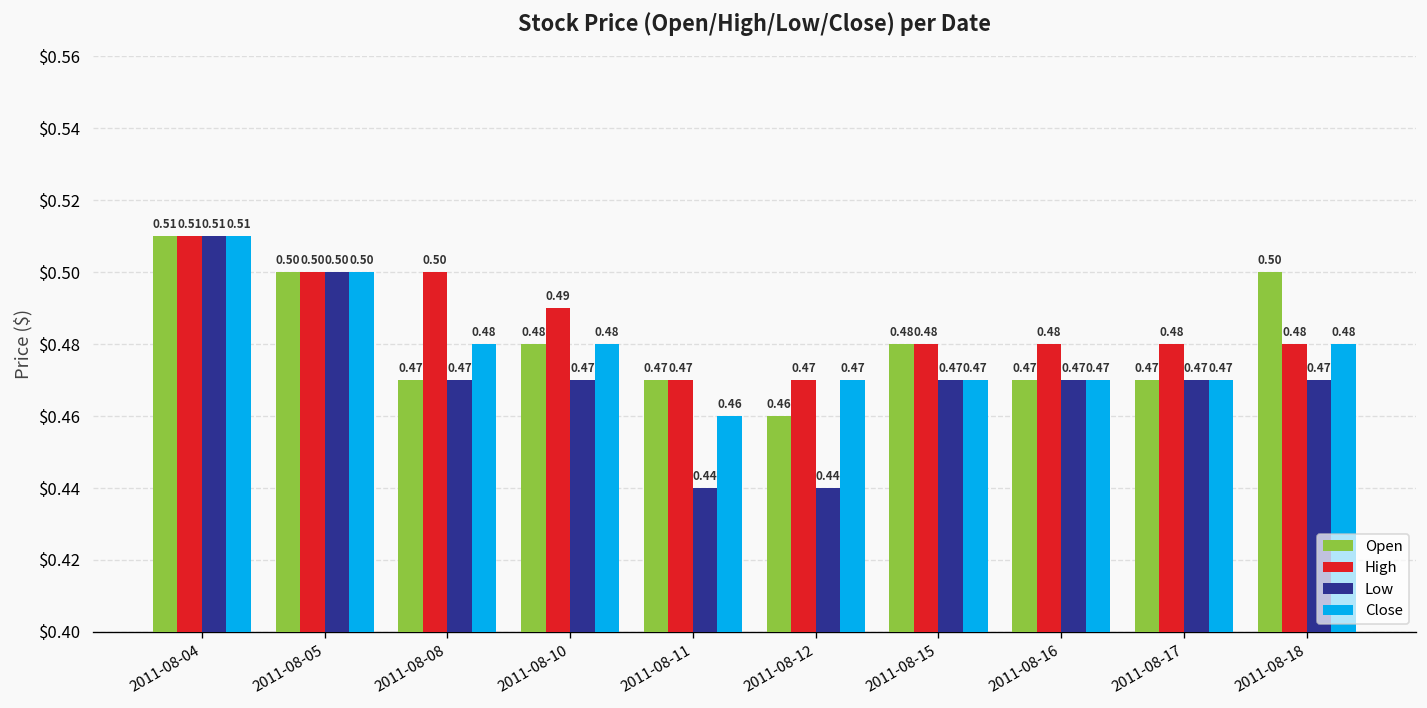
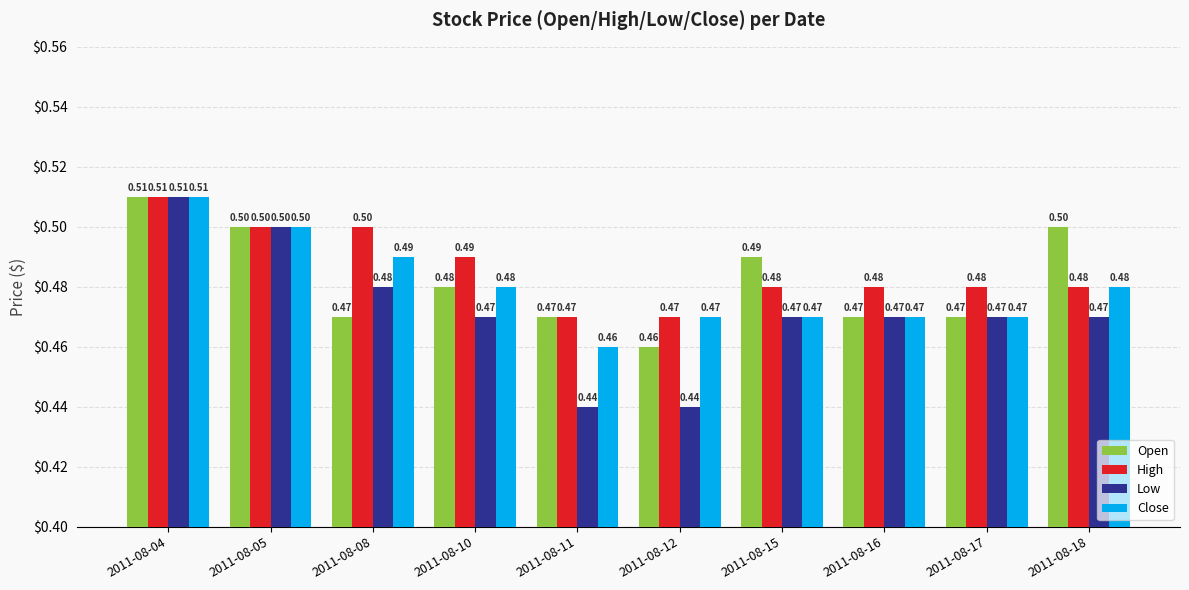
  {
    "Open": {
      "2011-08-04": 0.51,
      "2011-08-05": 0.50,
      "2011-08-08": 0.47,
      "2011-08-10": 0.48,
      "2011-08-11": 0.47,
      "2011-08-12": 0.46,
-     "2011-08-15": 0.48,
+     "2011-08-15": 0.49,
      "2011-08-16": 0.47,
      "2011-08-17": 0.47,
      "2011-08-18": 0.50
    },
    "High": {
      "2011-08-04": 0.51,
      "2011-08-05": 0.50,
      "2011-08-08": 0.50,
      "2011-08-10": 0.49,
      "2011-08-11": 0.47,
      "2011-08-12": 0.47,
      "2011-08-15": 0.48,
      "2011-08-16": 0.48,
      "2011-08-17": 0.48,
      "2011-08-18": 0.48
    },
    "Low": {
      "2011-08-04": 0.51,
      "2011-08-05": 0.50,
-     "2011-08-08": 0.47,
+     "2011-08-08": 0.48,
      "2011-08-10": 0.47,
      "2011-08-11": 0.44,
      "2011-08-12": 0.44,
      "2011-08-15": 0.47,
      "2011-08-16": 0.47,
      "2011-08-17": 0.47,
      "2011-08-18": 0.47
    },
    "Close": {
      "2011-08-04": 0.51,
      "2011-08-05": 0.50,
-     "2011-08-08": 0.48,
+     "2011-08-08": 0.49,
      "2011-08-10": 0.48,
      "2011-08-11": 0.46,
      "2011-08-12": 0.47,
      "2011-08-15": 0.47,
      "2011-08-16": 0.47,
      "2011-08-17": 0.47,
      "2011-08-18": 0.48
    }
  }
